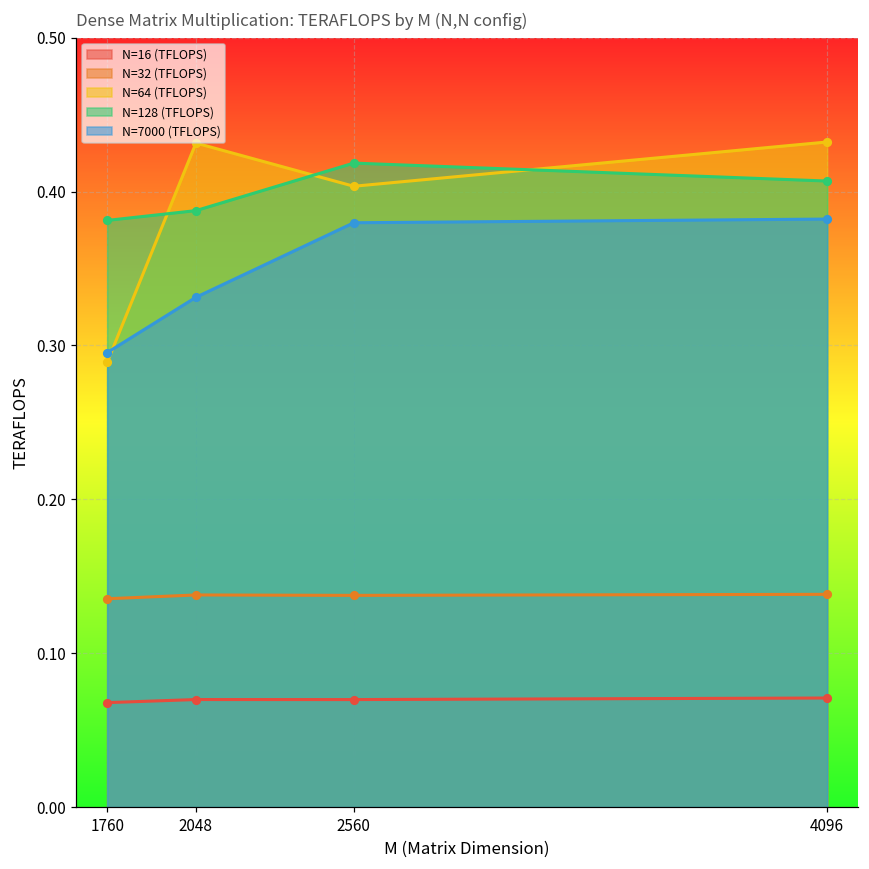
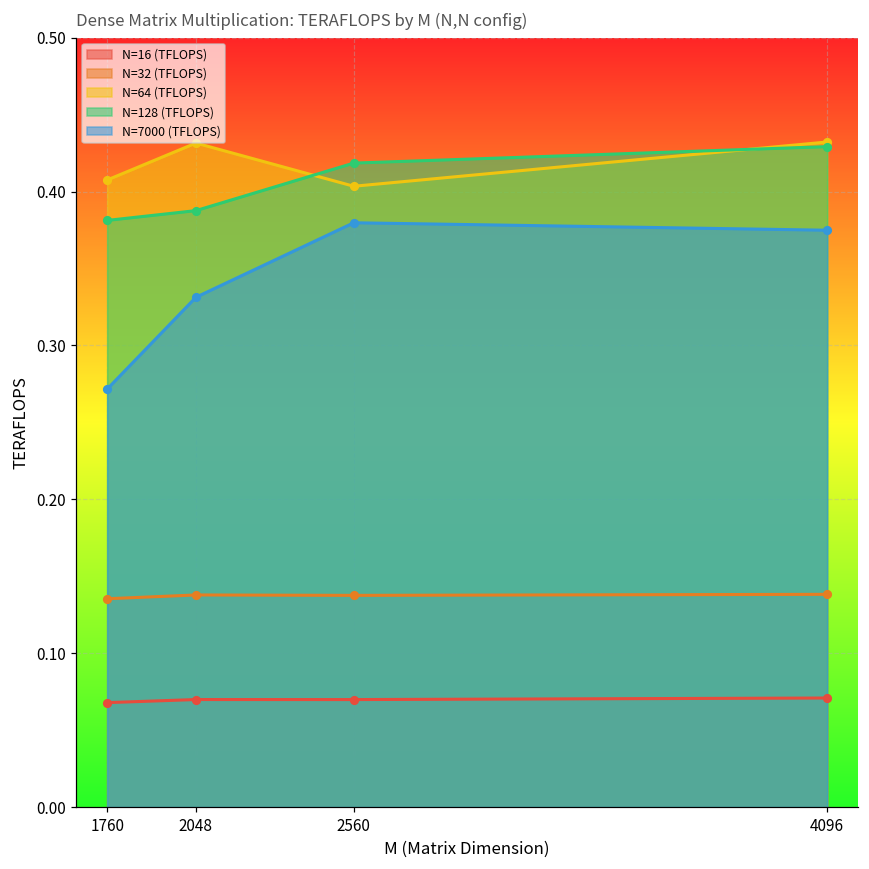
  {
    "N=64 (TFLOPS)": {
-     "1760": 0.289,
+     "1760": 0.408,
      "2048": 0.432,
      "2560": 0.403,
      "4096": 0.432
    },
    "N=128 (TFLOPS)": {
      "1760": 0.381,
      "2048": 0.388,
      "2560": 0.419,
-     "4096": 0.407
+     "4096": 0.429
    },
    "N=7000 (TFLOPS)": {
-     "1760": 0.295,
+     "1760": 0.272,
      "2048": 0.331,
      "2560": 0.380,
-     "4096": 0.382
+     "4096": 0.375
    }
  }
